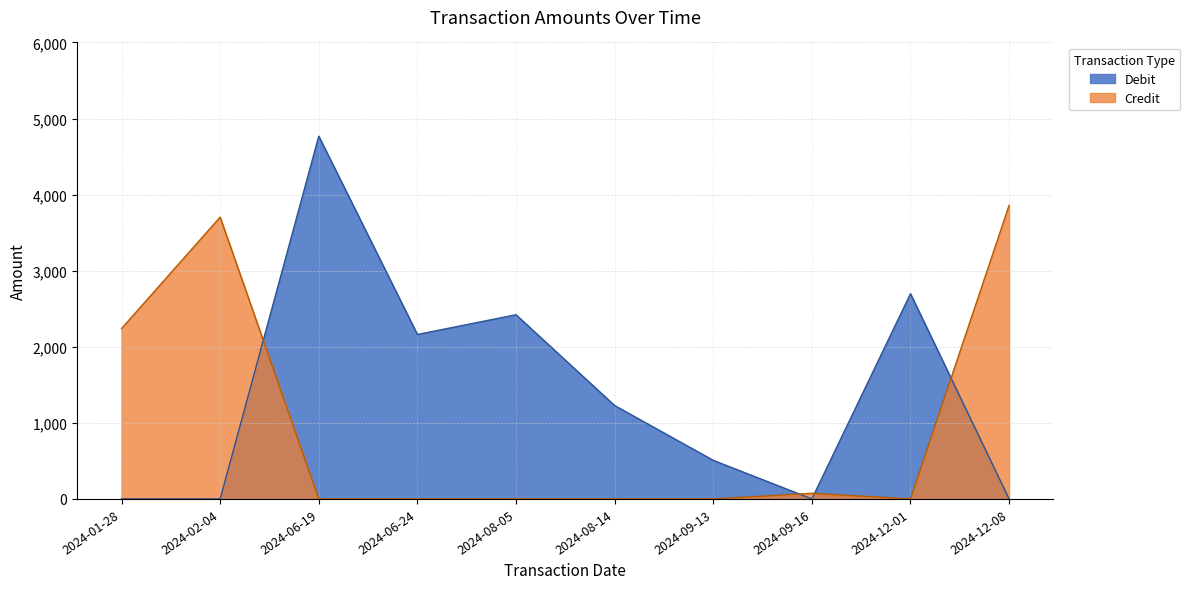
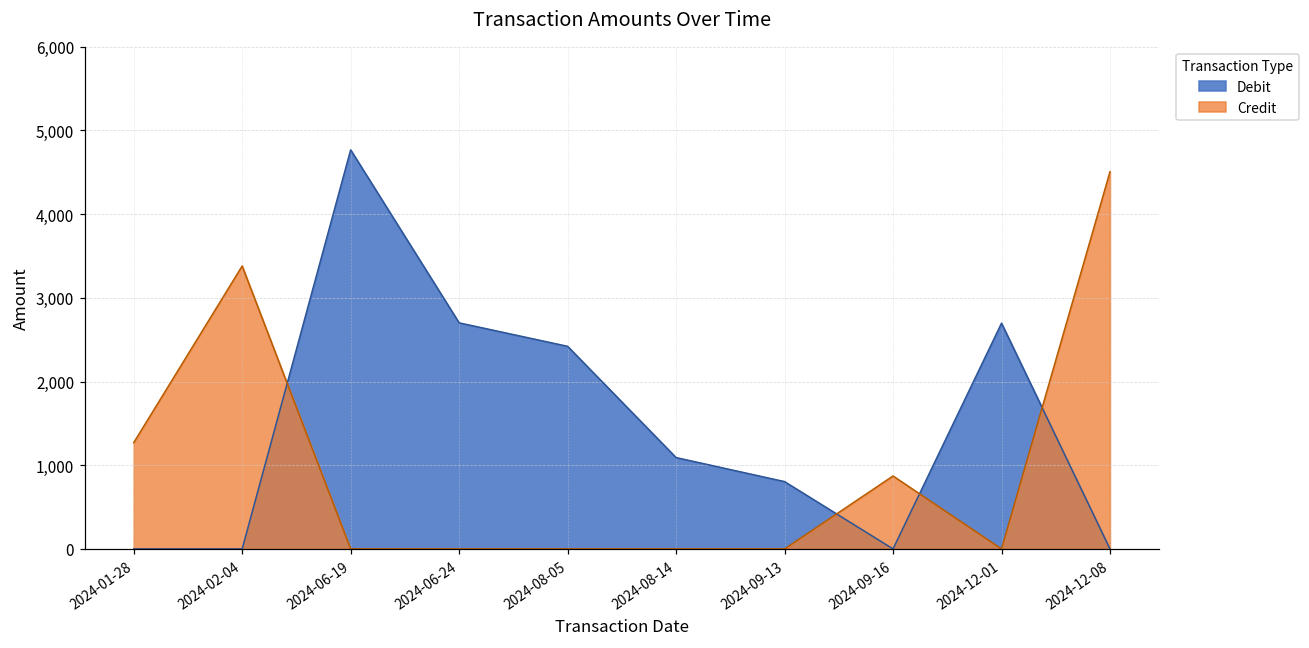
  {
    "Debit": {
      "2024-01-28": "0",
      "2024-02-04": "0",
      "2024-06-19": "4,800",
-     "2024-06-24": "2,200",
+     "2024-06-24": "2,700",
      "2024-08-05": "2,400",
-     "2024-08-14": "1,200",
-     "2024-09-13": "500",
+     "2024-08-14": "1,100",
+     "2024-09-13": "800",
      "2024-09-16": "0",
      "2024-12-01": "2,700",
      "2024-12-08": "0"
    },
    "Credit": {
-     "2024-01-28": "2,200",
-     "2024-02-04": "3,700",
+     "2024-01-28": "1,300",
+     "2024-02-04": "3,400",
      "2024-06-19": "0",
      "2024-06-24": "0",
      "2024-08-05": "0",
      "2024-08-14": "0",
      "2024-09-13": "0",
-     "2024-09-16": "100",
+     "2024-09-16": "900",
      "2024-12-01": "0",
-     "2024-12-08": "3,900"
+     "2024-12-08": "4,500"
    }
  }
